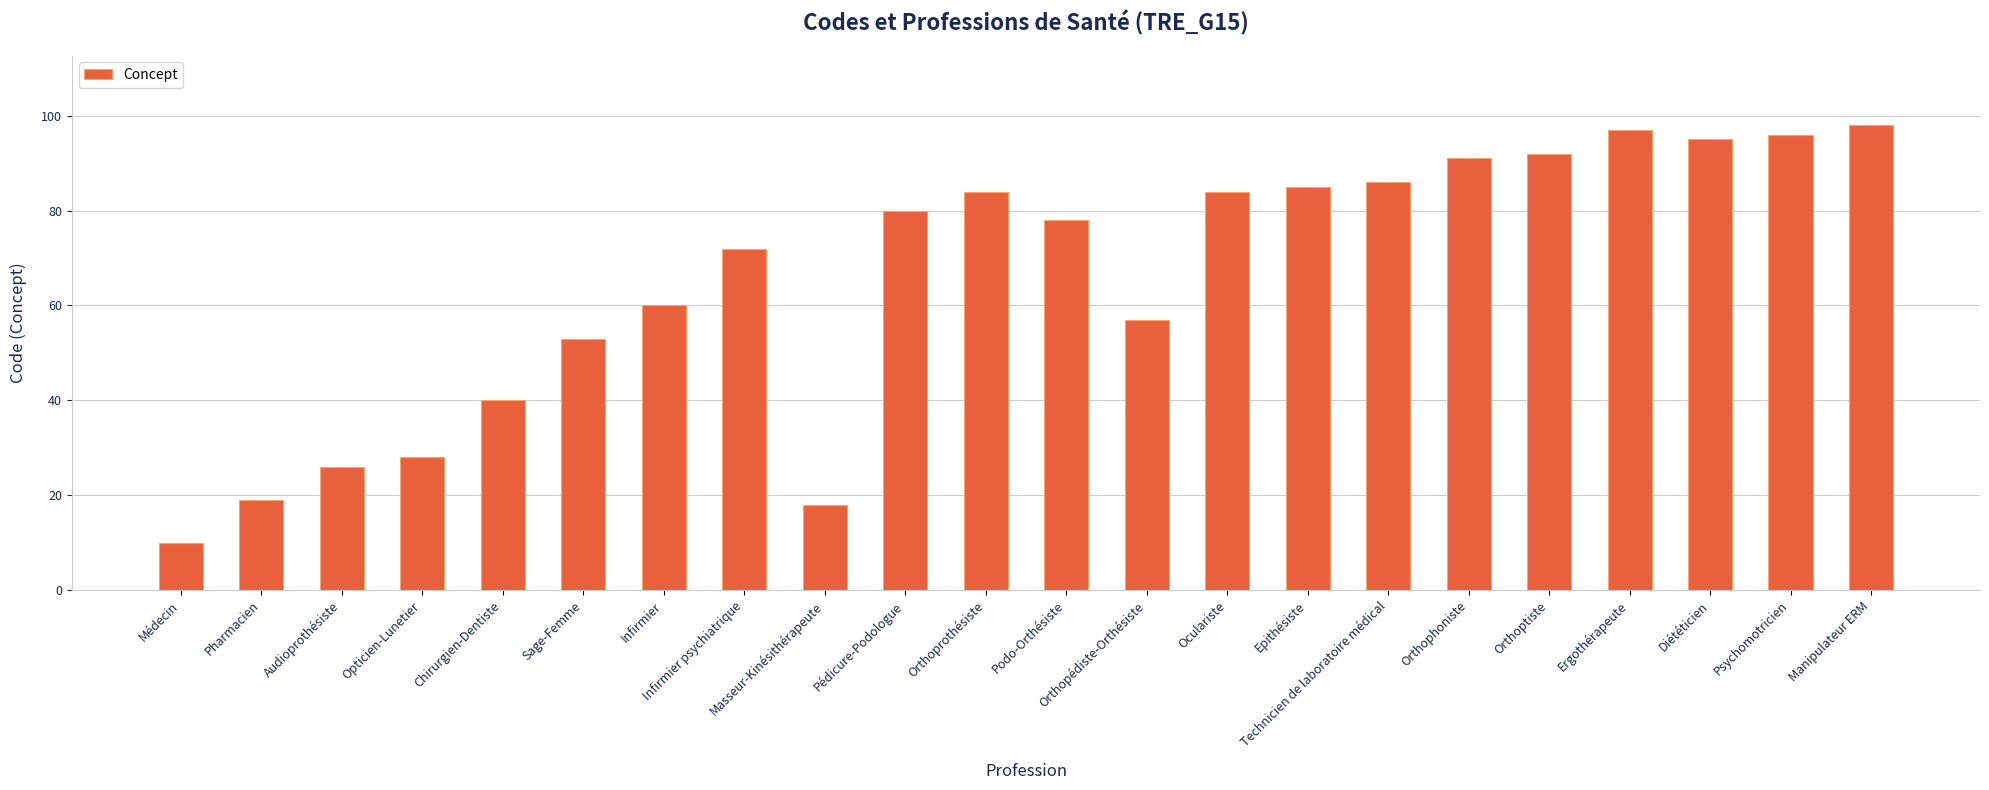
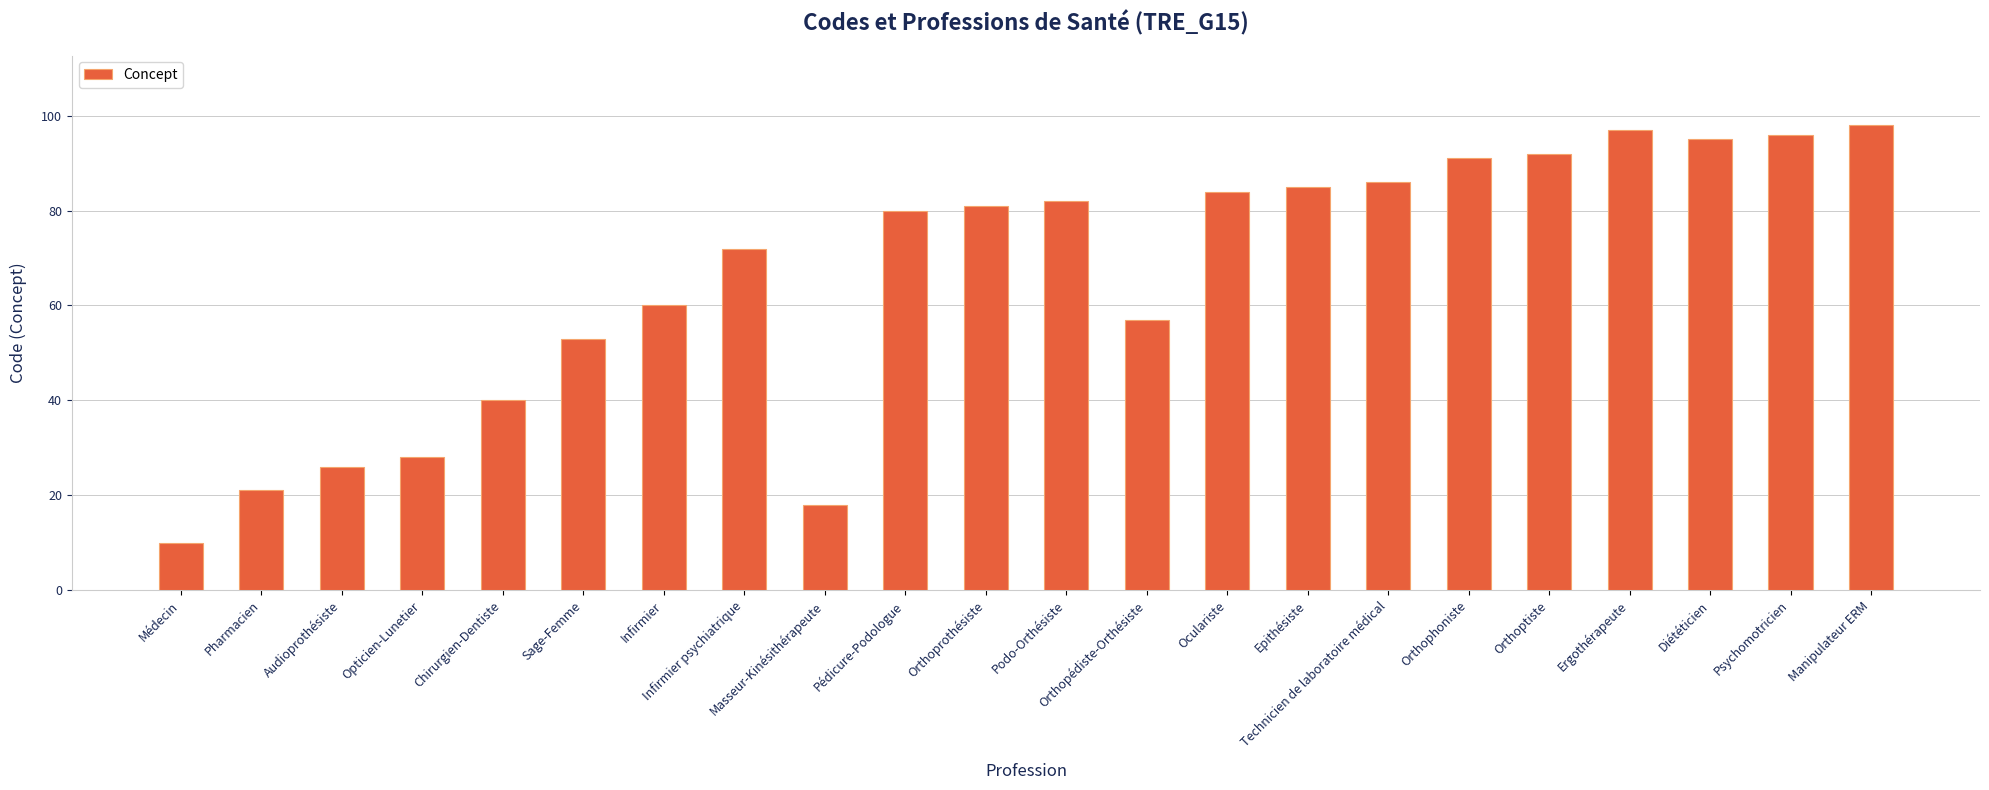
  {
    "Médecin": 10,
-   "Pharmacien": 19,
+   "Pharmacien": 21,
    "Audioprothésiste": 26,
    "Opticien-Lunetier": 28,
    "Chirurgien-Dentiste": 40,
    "Sage-Femme": 53,
    "Infirmier": 60,
    "Infirmier psychiatrique": 72,
    "Masseur-Kinésithérapeute": 18,
    "Pédicure-Podologue": 80,
-   "Orthoprothésiste": 84,
-   "Podo-Orthésiste": 78,
+   "Orthoprothésiste": 81,
+   "Podo-Orthésiste": 82,
    "Orthopédiste-Orthésiste": 57,
    "Oculariste": 84,
    "Epithésiste": 85,
    "Technicien de laboratoire médical": 86,
    "Orthophoniste": 91,
    "Orthoptiste": 92,
    "Ergothérapeute": 97,
    "Diététicien": 95,
    "Psychomotricien": 96,
    "Manipulateur ERM": 98
  }
